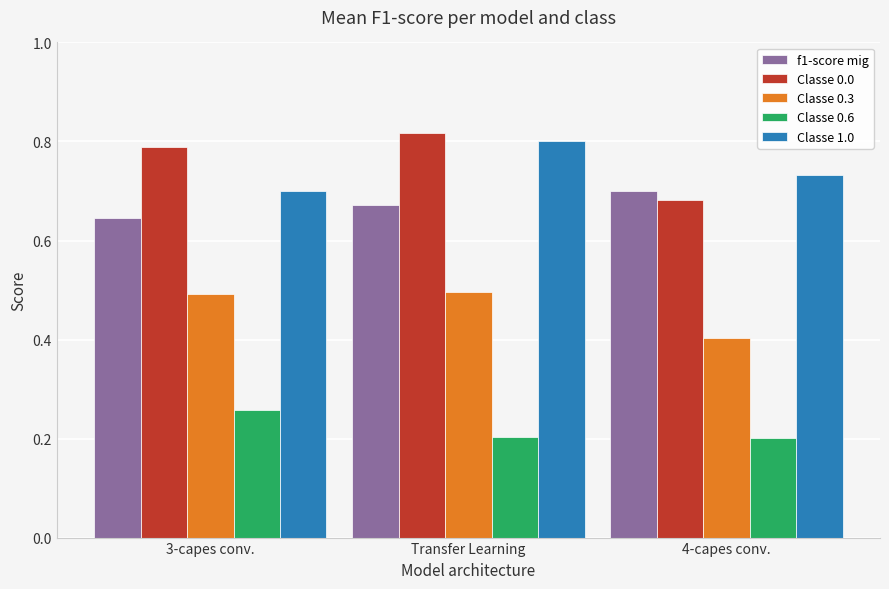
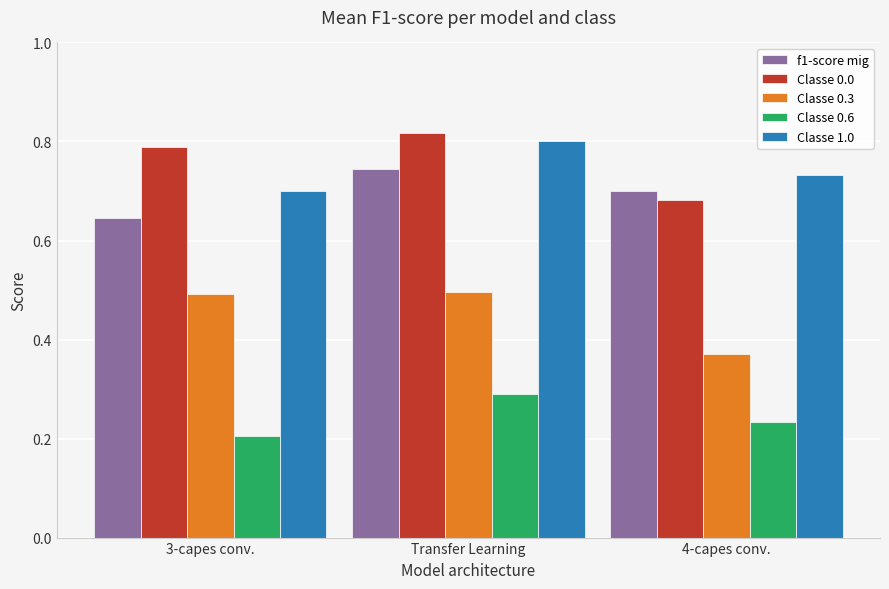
  {
    "f1-score mig": {
      "3-capes conv.": 0.65,
-     "Transfer Learning": 0.67,
+     "Transfer Learning": 0.75,
      "4-capes conv.": 0.70
    },
    "Classe 0.0": {
      "3-capes conv.": 0.79,
      "Transfer Learning": 0.82,
      "4-capes conv.": 0.68
    },
    "Classe 0.3": {
      "3-capes conv.": 0.49,
      "Transfer Learning": 0.50,
-     "4-capes conv.": 0.40
+     "4-capes conv.": 0.37
    },
    "Classe 0.6": {
-     "3-capes conv.": 0.26,
-     "Transfer Learning": 0.20,
-     "4-capes conv.": 0.20
+     "3-capes conv.": 0.21,
+     "Transfer Learning": 0.29,
+     "4-capes conv.": 0.23
    },
    "Classe 1.0": {
      "3-capes conv.": 0.70,
      "Transfer Learning": 0.80,
      "4-capes conv.": 0.73
    }
  }
